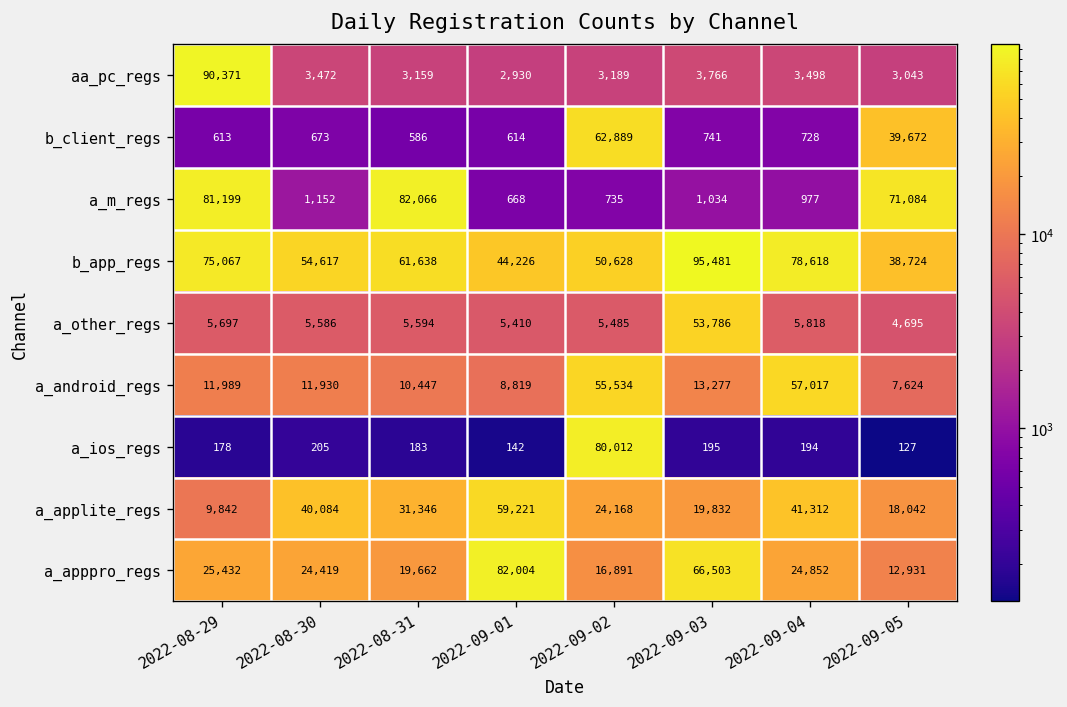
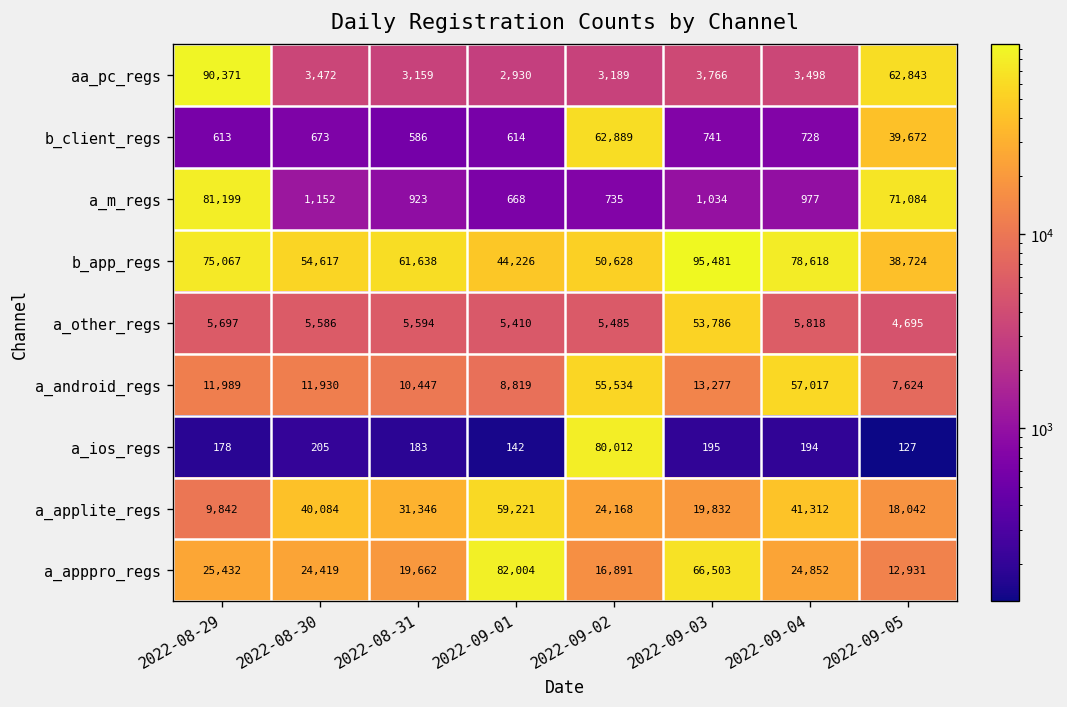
  {
    "aa_pc_regs": {
      "2022-08-29": "90,371",
      "2022-08-30": "3,472",
      "2022-08-31": "3,159",
      "2022-09-01": "2,930",
      "2022-09-02": "3,189",
      "2022-09-03": "3,766",
      "2022-09-04": "3,498",
-     "2022-09-05": "3,043"
+     "2022-09-05": "62,843"
    },
    "b_client_regs": {
      "2022-08-29": "613",
      "2022-08-30": "673",
      "2022-08-31": "586",
      "2022-09-01": "614",
      "2022-09-02": "62,889",
      "2022-09-03": "741",
      "2022-09-04": "728",
      "2022-09-05": "39,672"
    },
    "a_m_regs": {
      "2022-08-29": "81,199",
      "2022-08-30": "1,152",
-     "2022-08-31": "82,066",
+     "2022-08-31": "923",
      "2022-09-01": "668",
      "2022-09-02": "735",
      "2022-09-03": "1,034",
      "2022-09-04": "977",
      "2022-09-05": "71,084"
    },
    "b_app_regs": {
      "2022-08-29": "75,067",
      "2022-08-30": "54,617",
      "2022-08-31": "61,638",
      "2022-09-01": "44,226",
      "2022-09-02": "50,628",
      "2022-09-03": "95,481",
      "2022-09-04": "78,618",
      "2022-09-05": "38,724"
    },
    "a_other_regs": {
      "2022-08-29": "5,697",
      "2022-08-30": "5,586",
      "2022-08-31": "5,594",
      "2022-09-01": "5,410",
      "2022-09-02": "5,485",
      "2022-09-03": "53,786",
      "2022-09-04": "5,818",
      "2022-09-05": "4,695"
    },
    "a_android_regs": {
      "2022-08-29": "11,989",
      "2022-08-30": "11,930",
      "2022-08-31": "10,447",
      "2022-09-01": "8,819",
      "2022-09-02": "55,534",
      "2022-09-03": "13,277",
      "2022-09-04": "57,017",
      "2022-09-05": "7,624"
    },
    "a_ios_regs": {
      "2022-08-29": "178",
      "2022-08-30": "205",
      "2022-08-31": "183",
      "2022-09-01": "142",
      "2022-09-02": "80,012",
      "2022-09-03": "195",
      "2022-09-04": "194",
      "2022-09-05": "127"
    },
    "a_applite_regs": {
      "2022-08-29": "9,842",
      "2022-08-30": "40,084",
      "2022-08-31": "31,346",
      "2022-09-01": "59,221",
      "2022-09-02": "24,168",
      "2022-09-03": "19,832",
      "2022-09-04": "41,312",
      "2022-09-05": "18,042"
    },
    "a_apppro_regs": {
      "2022-08-29": "25,432",
      "2022-08-30": "24,419",
      "2022-08-31": "19,662",
      "2022-09-01": "82,004",
      "2022-09-02": "16,891",
      "2022-09-03": "66,503",
      "2022-09-04": "24,852",
      "2022-09-05": "12,931"
    }
  }
